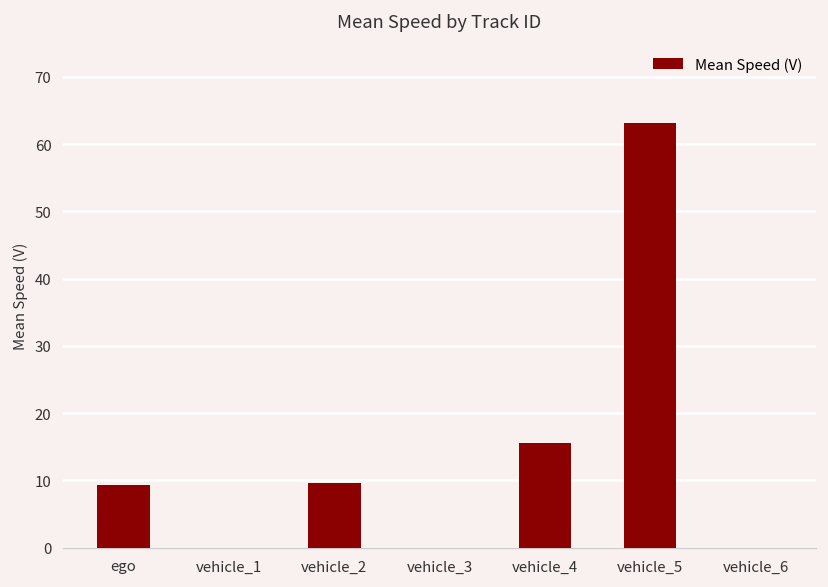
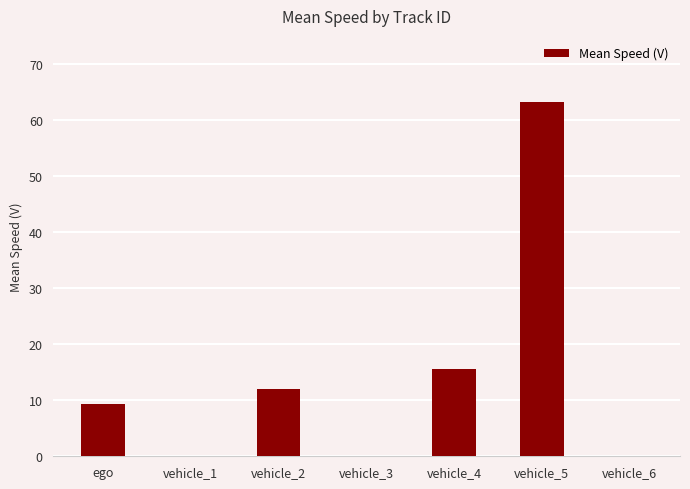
  {
    "ego": 9,
    "vehicle_1": 0,
-   "vehicle_2": 10,
+   "vehicle_2": 12,
    "vehicle_3": 0,
    "vehicle_4": 16,
    "vehicle_5": 63,
    "vehicle_6": 0
  }
